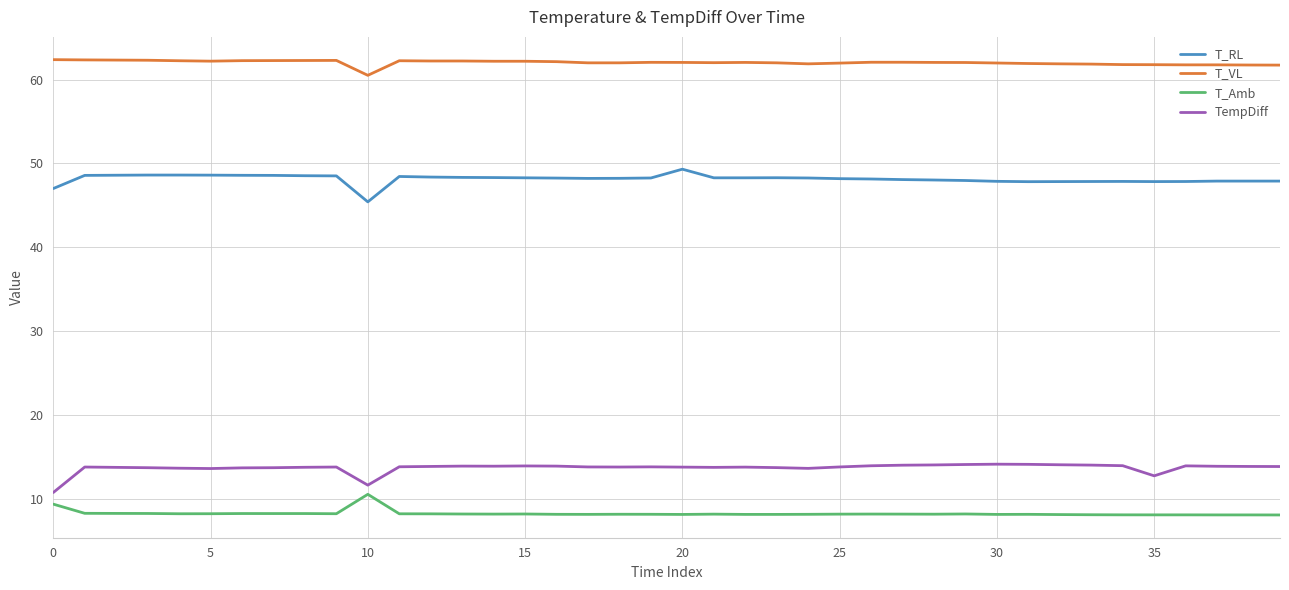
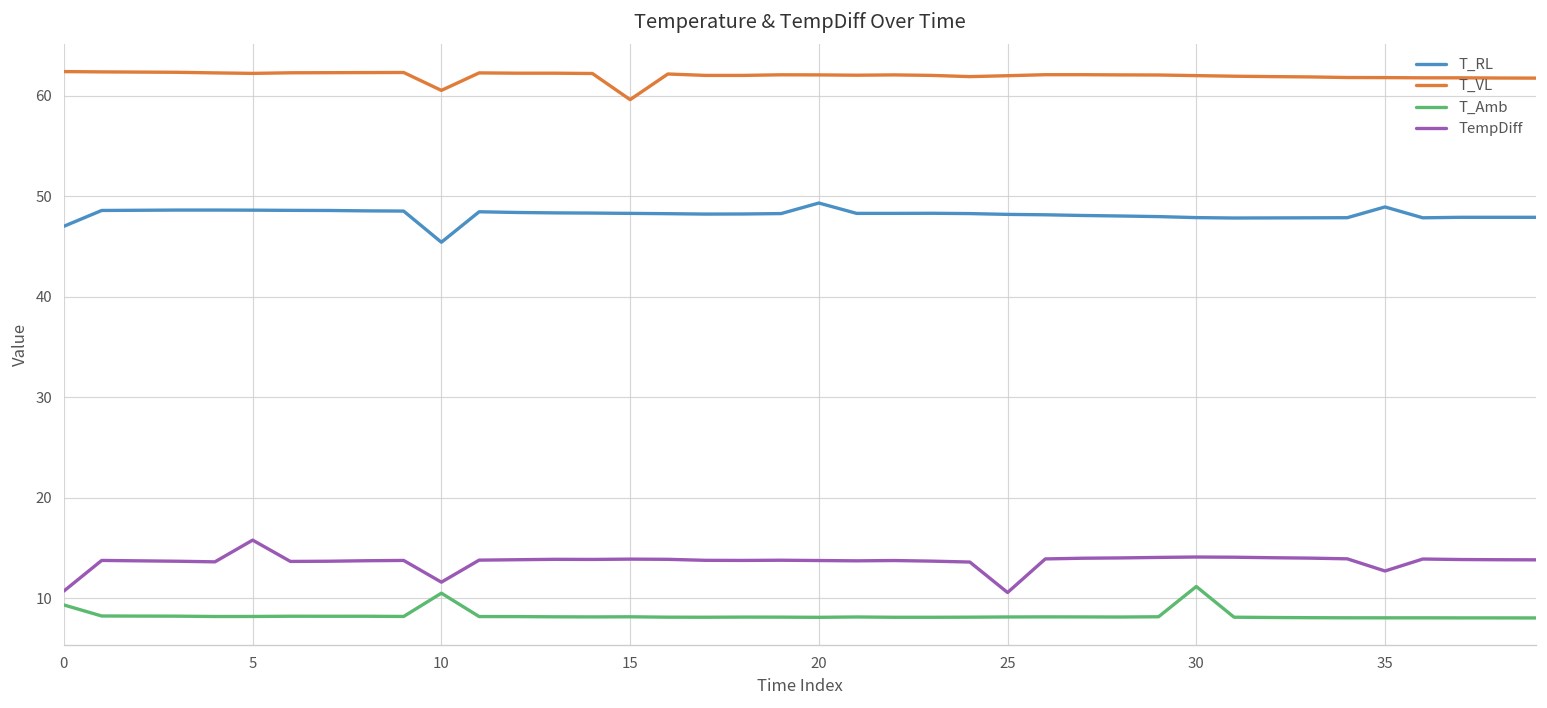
  {
    "T_RL": {
      "0": 47,
      "5": 49,
      "10": 45,
      "15": 48,
      "20": 49,
      "25": 48,
      "30": 48,
-     "35": 48
+     "35": 49
    },
    "T_VL": {
      "0": 62,
      "5": 62,
      "10": 61,
-     "15": 62,
+     "15": 60,
      "20": 62,
      "25": 62,
      "30": 62,
      "35": 62
    },
    "T_Amb": {
      "0": 9,
      "5": 8,
      "10": 11,
      "15": 8,
      "20": 8,
      "25": 8,
-     "30": 8,
+     "30": 11,
      "35": 8
    },
    "TempDiff": {
      "0": 11,
-     "5": 14,
+     "5": 16,
      "10": 12,
      "15": 14,
      "20": 14,
-     "25": 14,
+     "25": 11,
      "30": 14,
      "35": 13
    }
  }
